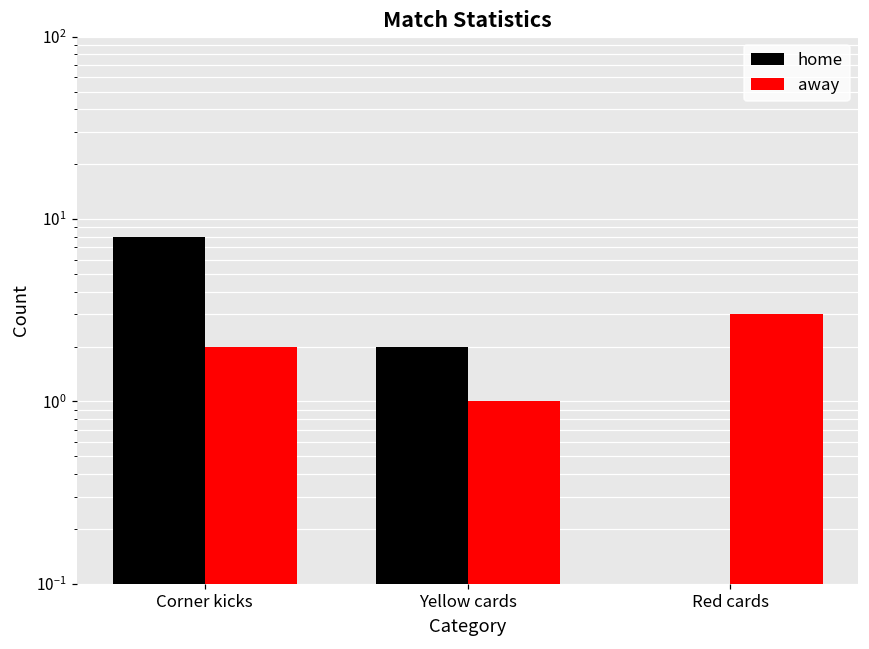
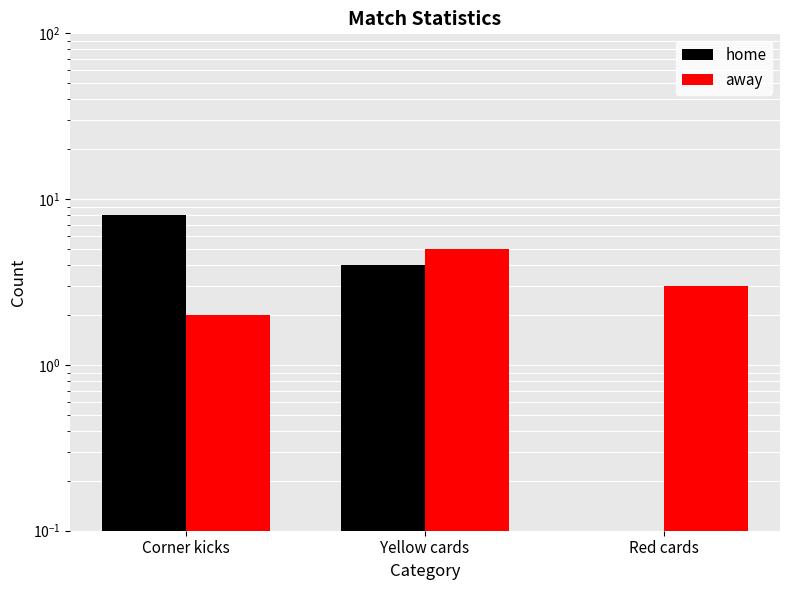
  {
    "home": {
      "Corner kicks": 8,
-     "Yellow cards": 2
+     "Yellow cards": 4
    },
    "away": {
      "Corner kicks": 2,
-     "Yellow cards": 1,
+     "Yellow cards": 5,
      "Red cards": 3
    }
  }
